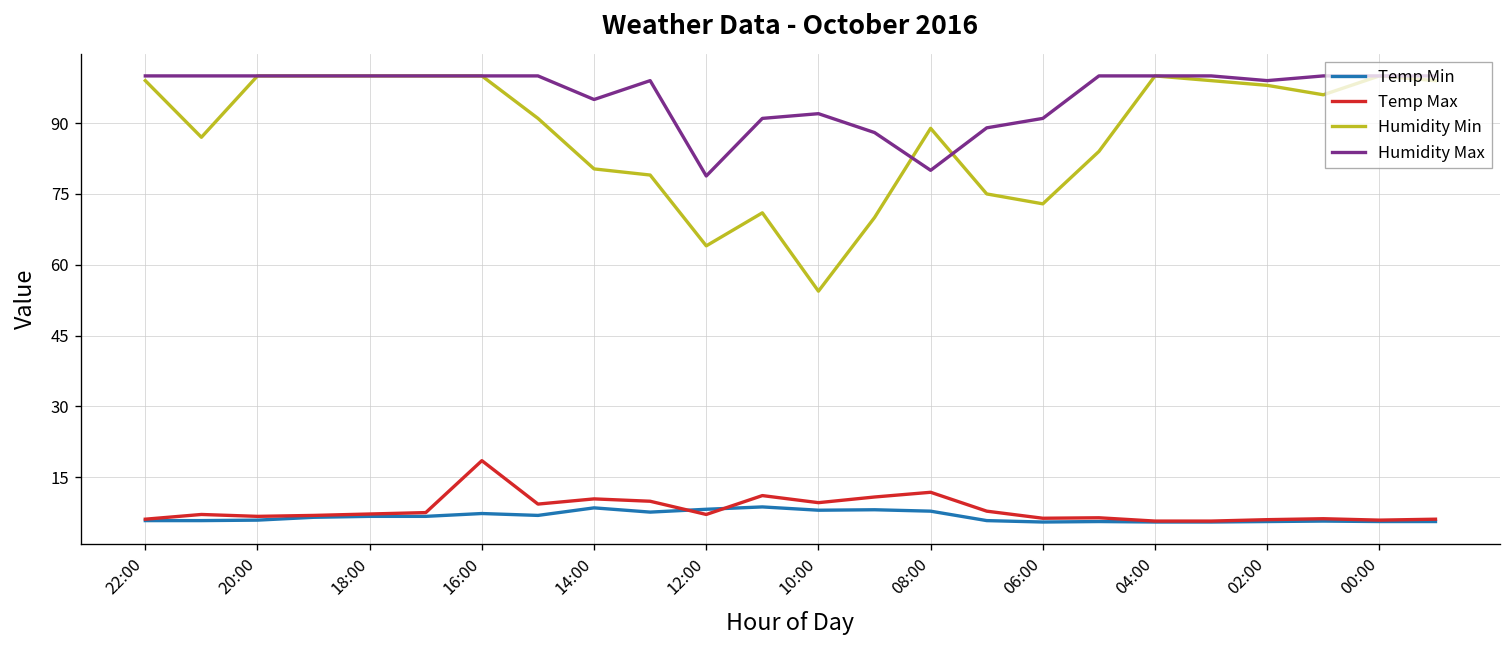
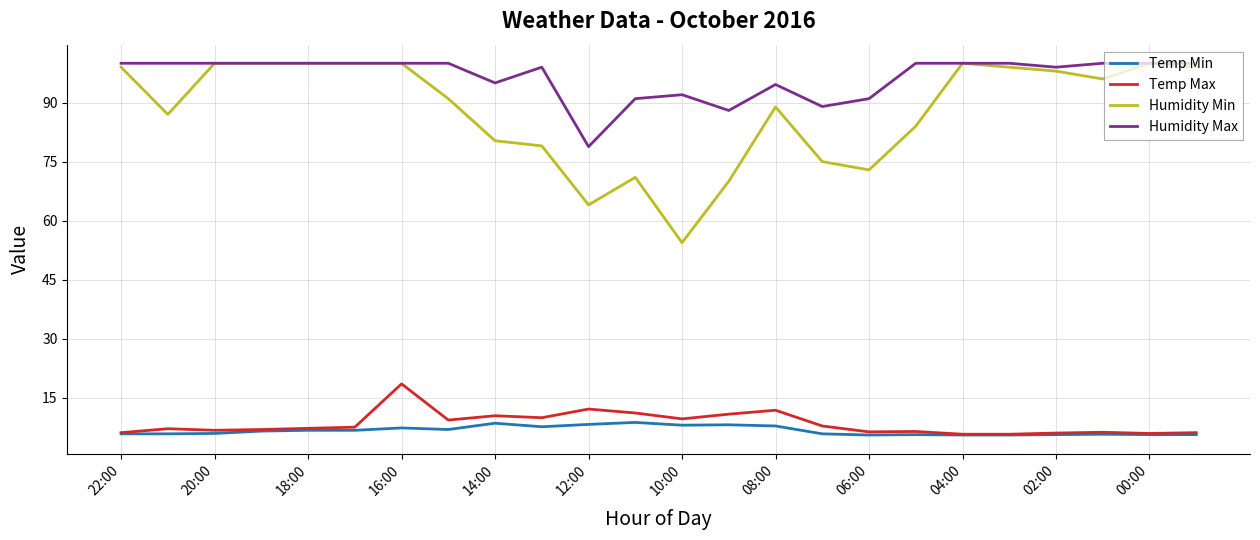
  {
    "Temp Min": {
      "20:00": 6,
      "16:00": 7,
      "14:00": 9,
      "12:00": 8,
      "10:00": 8,
      "08:00": 8,
      "06:00": 6
    },
    "Temp Max": {
      "20:00": 7,
      "16:00": 19,
      "14:00": 10,
-     "12:00": 7,
+     "12:00": 12,
      "10:00": 10,
      "08:00": 12,
      "06:00": 6
    },
    "Humidity Min": {
      "22:00": 99,
      "14:00": 80,
      "12:00": 64,
      "10:00": 54,
      "08:00": 89,
      "06:00": 73,
      "02:00": 98
    },
    "Humidity Max": {
      "22:00": 100,
      "14:00": 95,
      "12:00": 79,
      "10:00": 92,
-     "08:00": 80,
+     "08:00": 95,
      "06:00": 91,
      "02:00": 99
    }
  }
